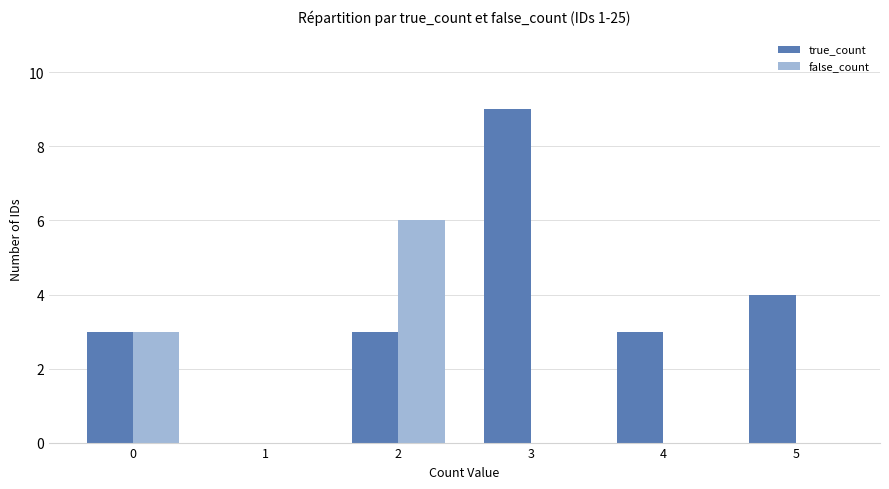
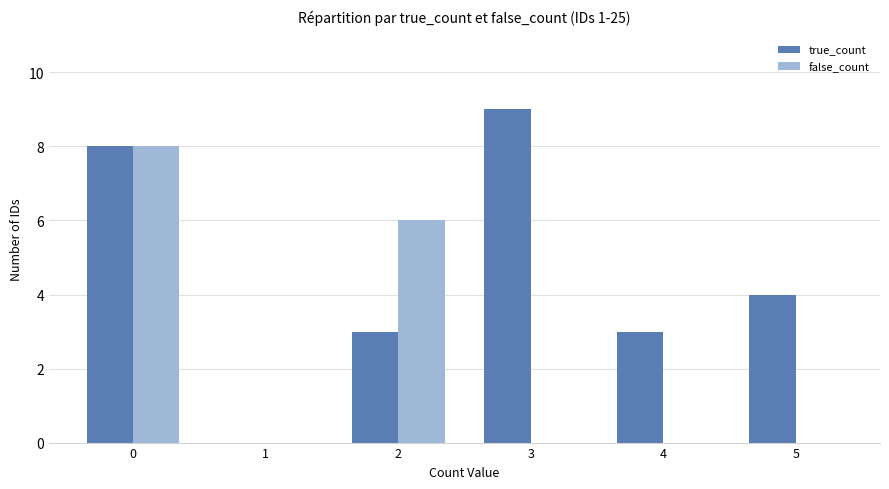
  {
    "true_count": {
-     "0": 3,
+     "0": 8,
      "1": 0,
      "2": 3,
      "3": 9,
      "4": 3,
      "5": 4
    },
    "false_count": {
-     "0": 3,
+     "0": 8,
      "1": 0,
      "2": 6,
      "3": 0,
      "4": 0,
      "5": 0
    }
  }
